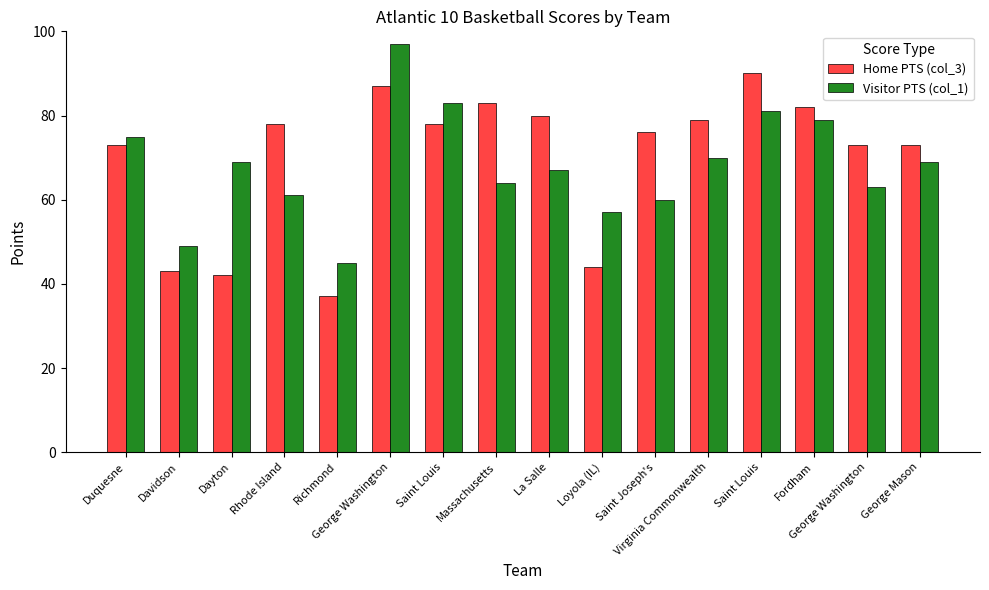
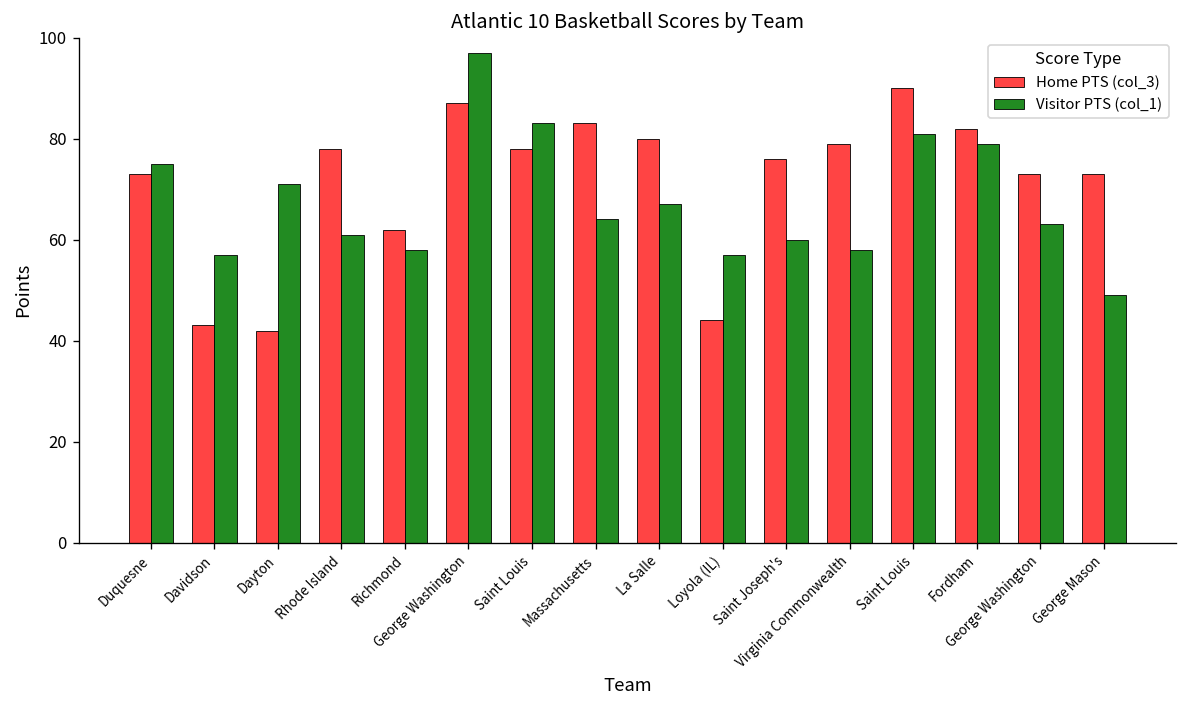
  {
    "Home PTS (col_3)": {
      "Duquesne": 73,
      "Davidson": 43,
      "Dayton": 42,
      "Rhode Island": 78,
-     "Richmond": 37,
+     "Richmond": 62,
      "Massachusetts": 83,
      "La Salle": 80,
      "Loyola (IL)": 44,
      "Saint Joseph's": 76,
      "Virginia Commonwealth": 79,
      "Fordham": 82,
      "George Mason": 73
    },
    "Visitor PTS (col_1)": {
      "Duquesne": 75,
-     "Davidson": 49,
-     "Dayton": 69,
+     "Davidson": 57,
+     "Dayton": 71,
      "Rhode Island": 61,
-     "Richmond": 45,
+     "Richmond": 58,
      "Massachusetts": 64,
      "La Salle": 67,
      "Loyola (IL)": 57,
      "Saint Joseph's": 60,
-     "Virginia Commonwealth": 70,
+     "Virginia Commonwealth": 58,
      "Fordham": 79,
-     "George Mason": 69
+     "George Mason": 49
    }
  }
